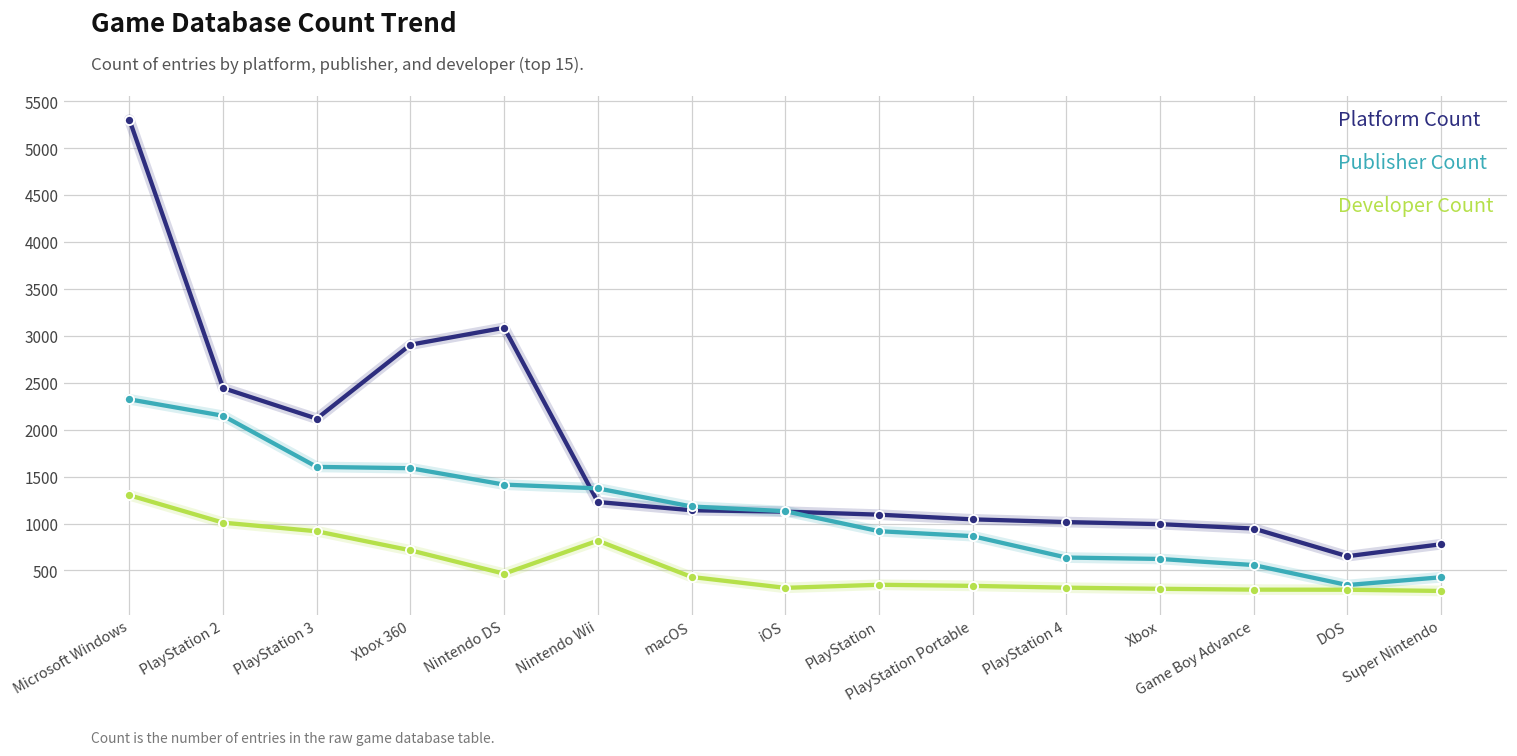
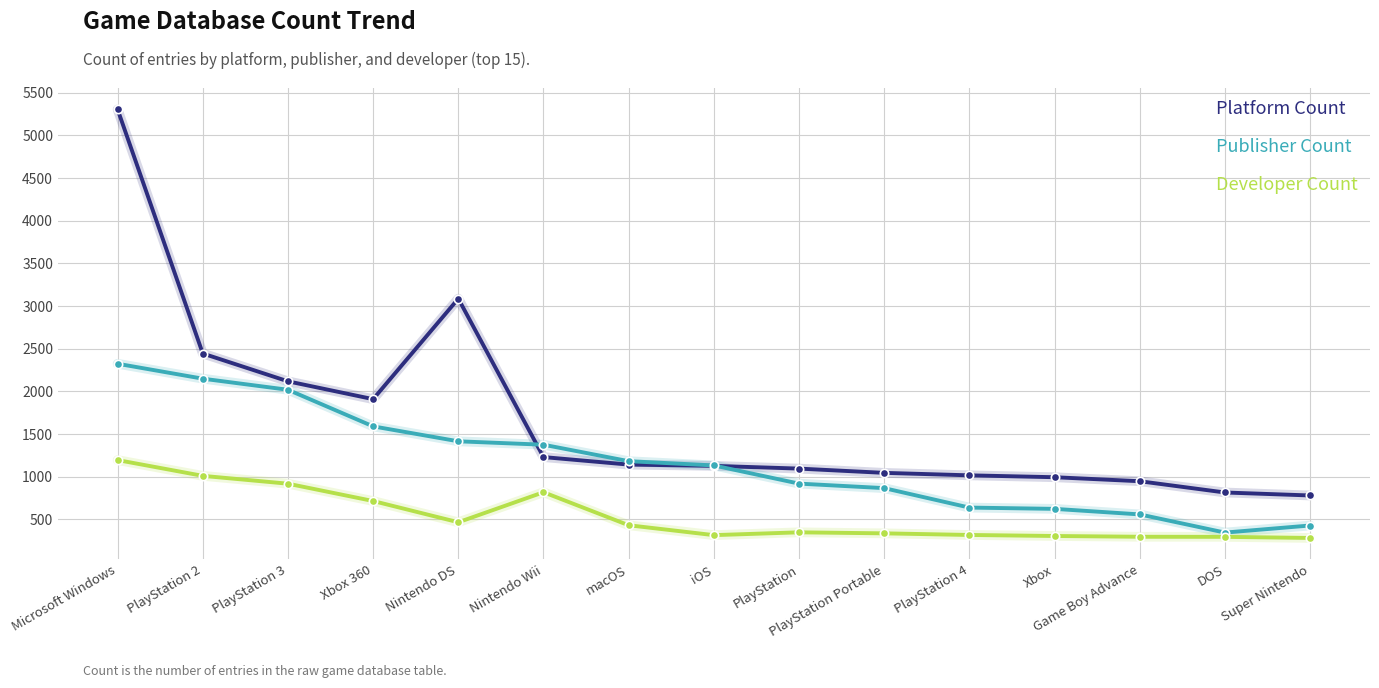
  {
    "Platform Count": {
      "Microsoft Windows": 5300,
      "PlayStation 2": 2400,
      "PlayStation 3": 2100,
-     "Xbox 360": 2900,
+     "Xbox 360": 1900,
      "Nintendo DS": 3100,
      "Nintendo Wii": 1200,
      "macOS": 1100,
      "PlayStation": 1100,
      "PlayStation Portable": 1000,
      "PlayStation 4": 1000,
      "Xbox": 1000,
      "Game Boy Advance": 900,
-     "DOS": 700,
+     "DOS": 800,
      "Super Nintendo": 800
    },
    "Publisher Count": {
      "Microsoft Windows": 2300,
      "PlayStation 2": 2100,
-     "PlayStation 3": 1600,
+     "PlayStation 3": 2000,
      "Xbox 360": 1600,
      "Nintendo DS": 1400,
      "Nintendo Wii": 1400,
      "macOS": 1200,
      "PlayStation": 900,
      "PlayStation Portable": 900,
      "PlayStation 4": 600,
      "Xbox": 600,
      "Game Boy Advance": 600,
      "DOS": 300,
      "Super Nintendo": 400
    },
    "Developer Count": {
-     "Microsoft Windows": 1300,
+     "Microsoft Windows": 1200,
      "PlayStation 2": 1000,
      "PlayStation 3": 900,
      "Xbox 360": 700,
      "Nintendo DS": 500,
      "Nintendo Wii": 800,
      "macOS": 400,
      "iOS": 300,
      "PlayStation": 300,
      "PlayStation Portable": 300,
      "PlayStation 4": 300,
      "Xbox": 300,
      "Game Boy Advance": 300,
      "DOS": 300,
      "Super Nintendo": 300
    }
  }
